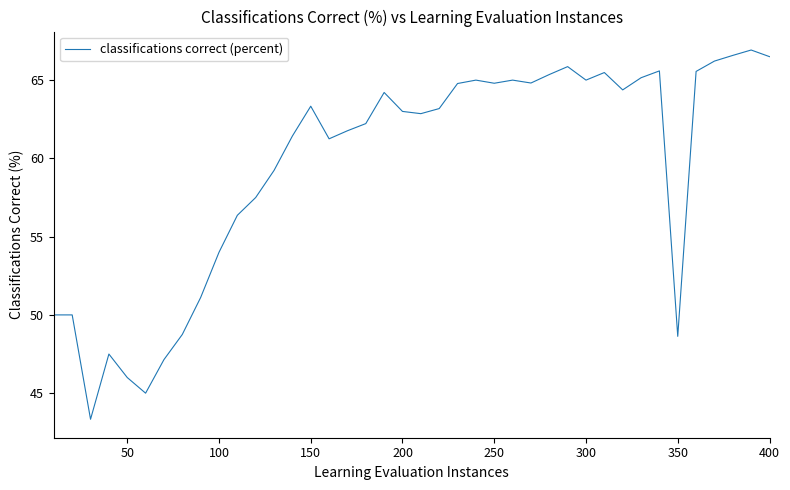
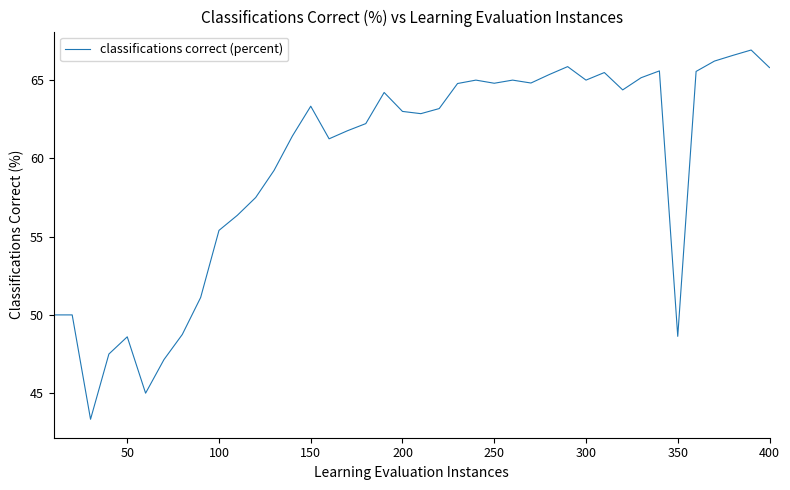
  {
-   "50": 46.0,
-   "100": 54.0,
+   "50": 48.6,
+   "100": 55.4,
    "150": 63.3,
    "200": 63.0,
    "250": 64.8,
    "300": 65.0,
    "350": 48.6,
-   "400": 66.5
+   "400": 65.8
  }
